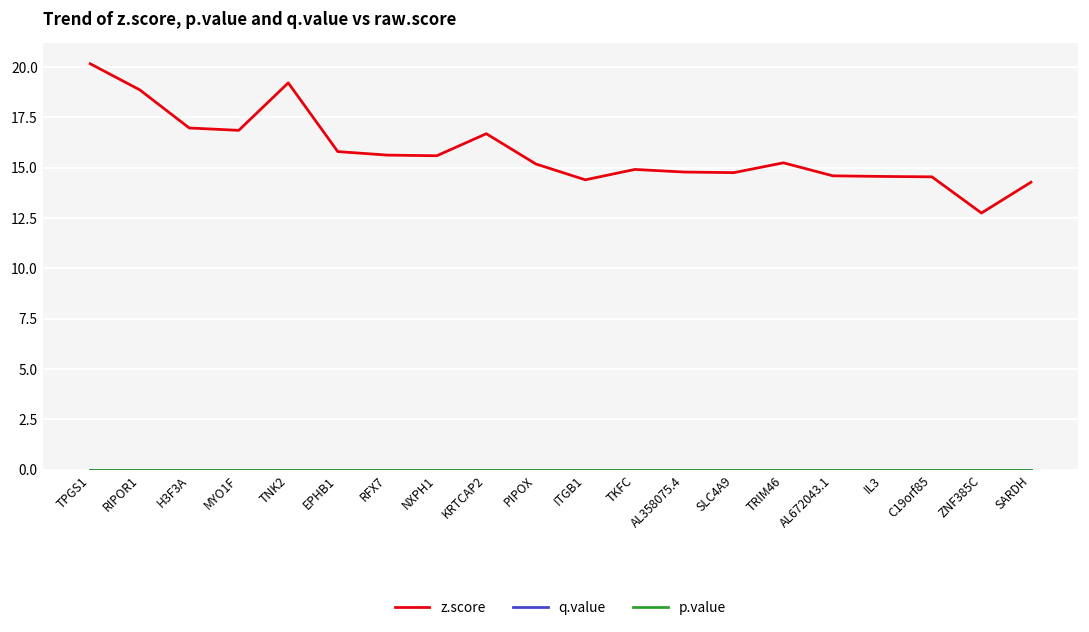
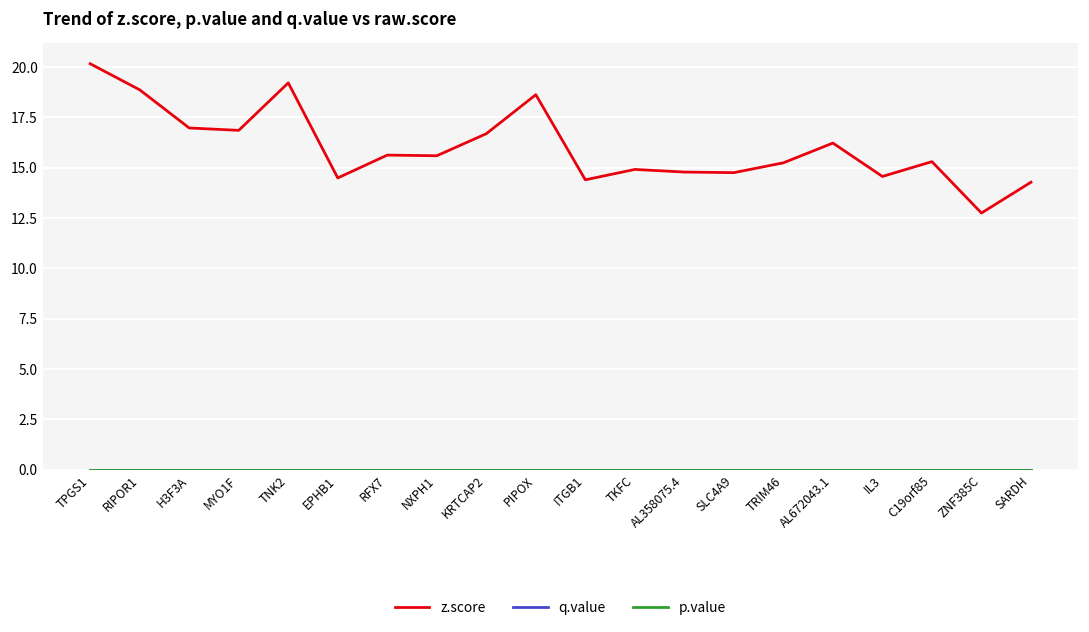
  {
    "z.score": {
      "TPGS1": 20.2,
      "RIPOR1": 18.9,
      "H3F3A": 17.0,
      "MYO1F": 16.9,
      "TNK2": 19.2,
-     "EPHB1": 15.8,
+     "EPHB1": 14.5,
      "RFX7": 15.6,
      "NXPH1": 15.6,
      "KRTCAP2": 16.7,
-     "PIPOX": 15.2,
+     "PIPOX": 18.6,
      "ITGB1": 14.4,
      "TKFC": 14.9,
      "AL358075.4": 14.8,
      "SLC4A9": 14.7,
      "TRIM46": 15.2,
-     "AL672043.1": 14.6,
+     "AL672043.1": 16.2,
      "IL3": 14.6,
-     "C19orf85": 14.5,
+     "C19orf85": 15.3,
      "ZNF385C": 12.7,
      "SARDH": 14.3
    },
    "p.value": {
      "TPGS1": 0.0,
      "RIPOR1": 0.0,
      "H3F3A": 0.0,
      "MYO1F": 0.0,
      "TNK2": 0.0,
      "EPHB1": 0.0,
      "RFX7": 0.0,
      "NXPH1": 0.0,
      "KRTCAP2": 0.0,
      "PIPOX": 0.0,
      "ITGB1": 0.0,
      "TKFC": 0.0,
      "AL358075.4": 0.0,
      "SLC4A9": 0.0,
      "TRIM46": 0.0,
      "AL672043.1": 0.0,
      "IL3": 0.0,
      "C19orf85": 0.0,
      "ZNF385C": 0.0,
      "SARDH": 0.0
    }
  }
